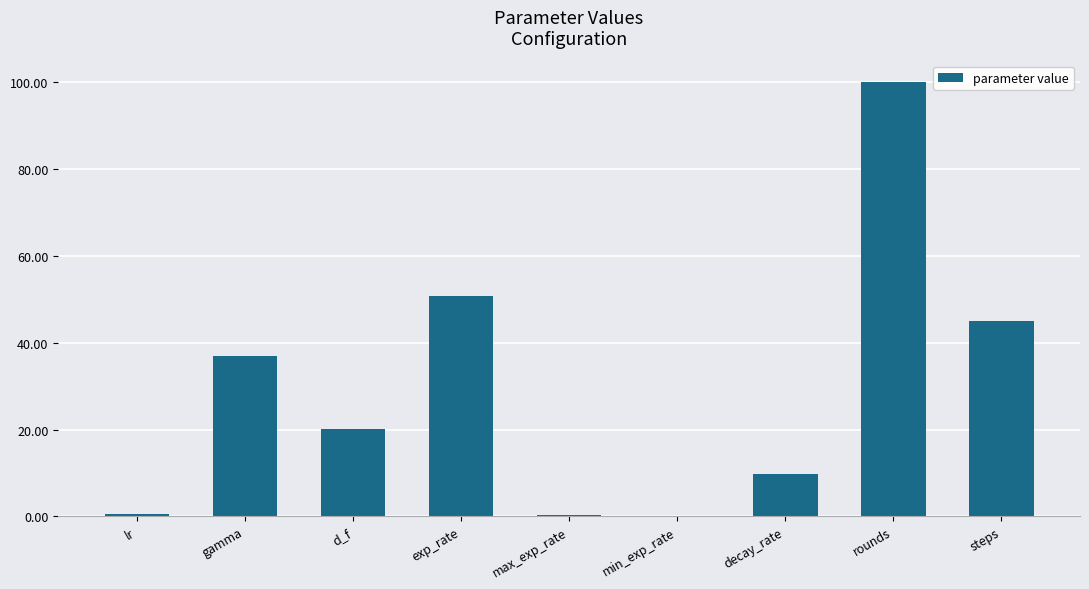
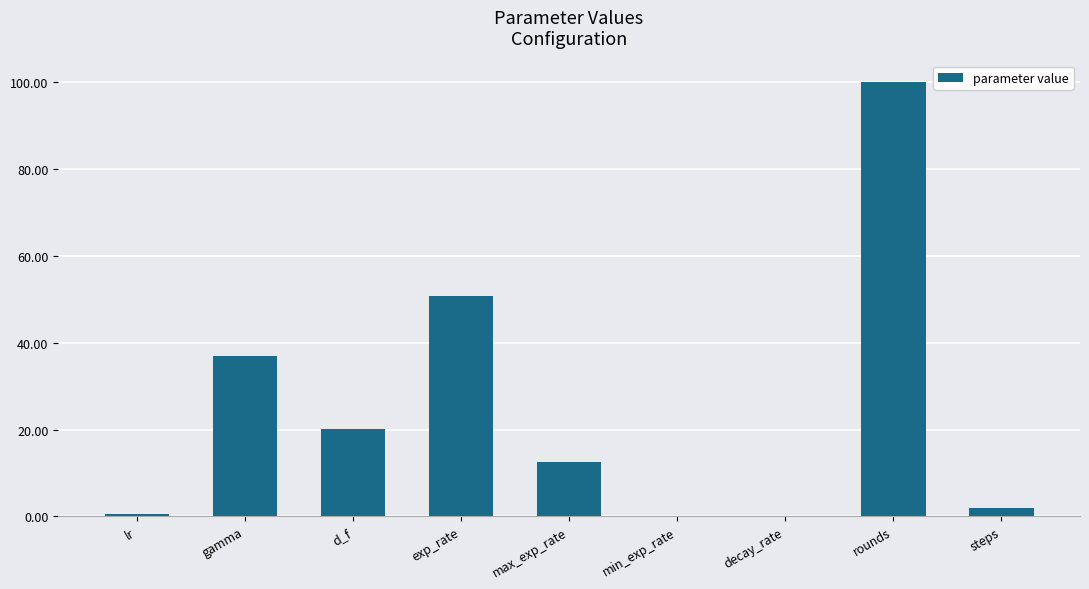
  {
    "lr": 1,
    "gamma": 37,
    "d_f": 20,
    "exp_rate": 51,
-   "max_exp_rate": 0,
-   "decay_rate": 10,
+   "max_exp_rate": 13,
+   "decay_rate": 0,
    "rounds": 100,
-   "steps": 45
+   "steps": 2
  }
